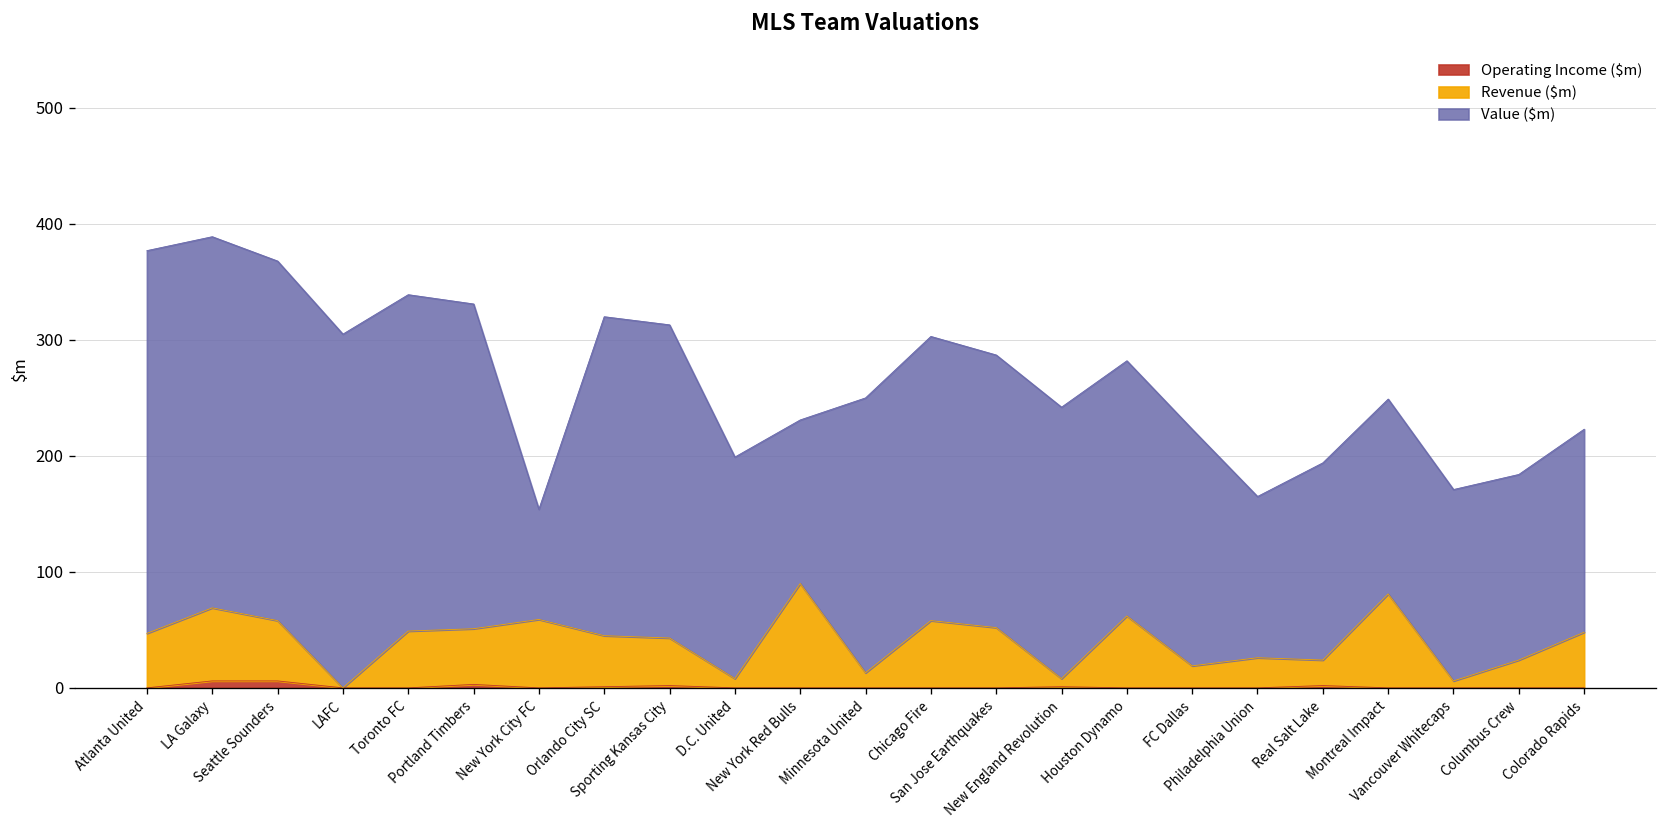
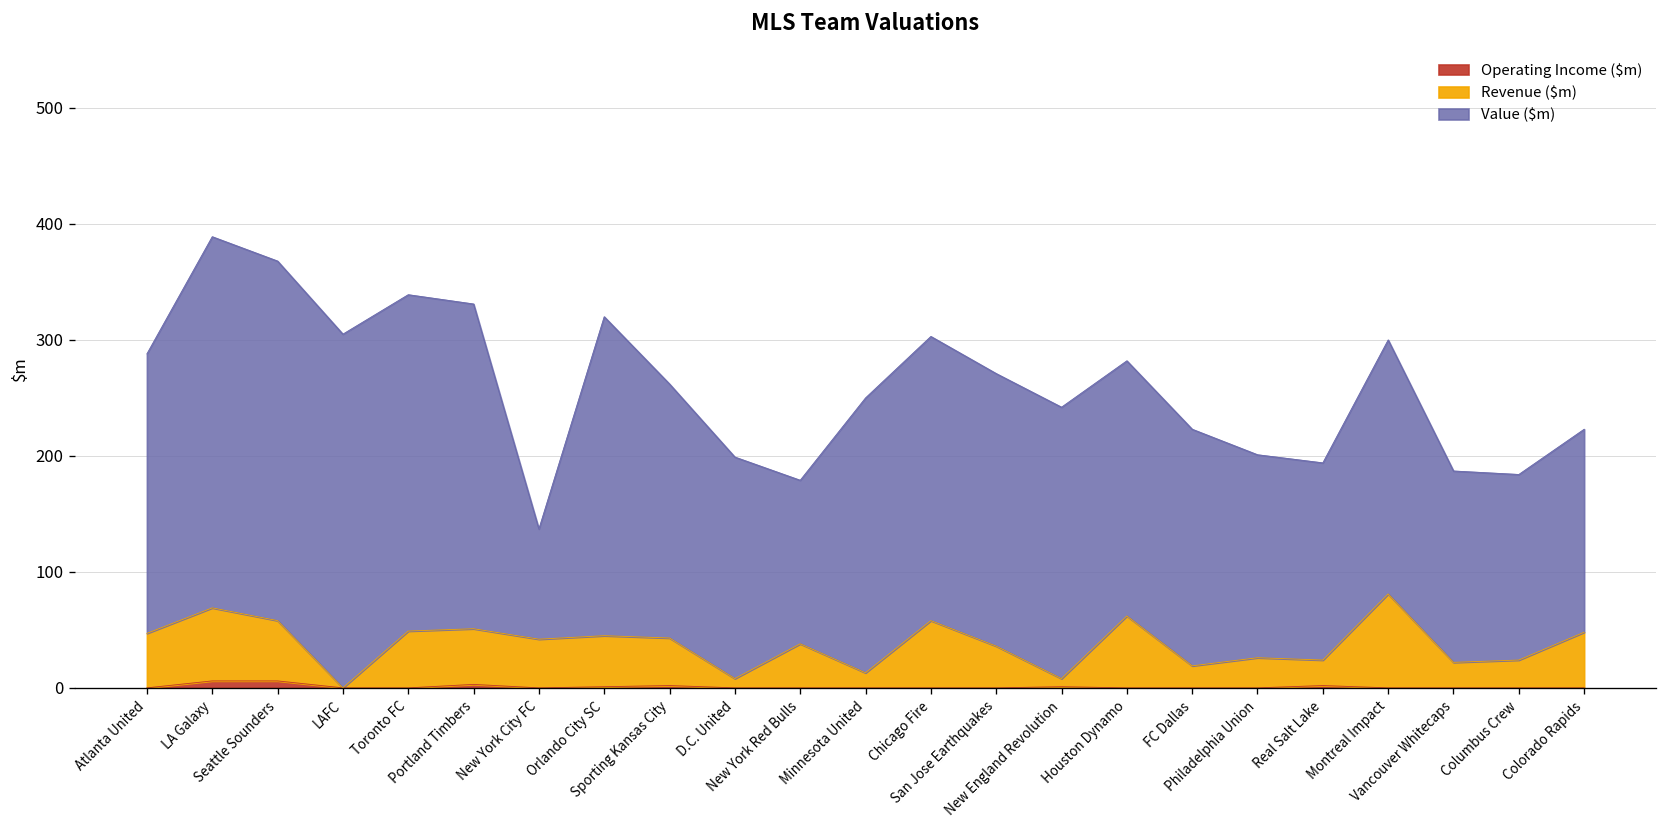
  {
    "Operating Income ($m)": {
      "Atlanta United": 0,
      "LA Galaxy": 10,
      "Seattle Sounders": 10,
      "Toronto FC": 0,
      "Portland Timbers": 0,
      "New York City FC": 0,
      "Orlando City SC": 0,
      "Sporting Kansas City": 0,
      "D.C. United": 0,
      "New York Red Bulls": 0,
      "Minnesota United": 0,
      "Chicago Fire": 0,
      "San Jose Earthquakes": 0,
      "New England Revolution": 0,
      "Houston Dynamo": 0,
      "FC Dallas": 0,
      "Philadelphia Union": 0,
      "Real Salt Lake": 0,
      "Montreal Impact": 0,
      "Vancouver Whitecaps": 0,
      "Columbus Crew": 0,
      "Colorado Rapids": 0
    },
    "Revenue ($m)": {
      "Atlanta United": 50,
      "LA Galaxy": 60,
      "Seattle Sounders": 50,
      "Toronto FC": 50,
      "Portland Timbers": 50,
-     "New York City FC": 60,
+     "New York City FC": 40,
      "Orlando City SC": 40,
      "Sporting Kansas City": 40,
      "D.C. United": 10,
-     "New York Red Bulls": 90,
+     "New York Red Bulls": 40,
      "Minnesota United": 10,
      "Chicago Fire": 60,
-     "San Jose Earthquakes": 50,
+     "San Jose Earthquakes": 40,
      "New England Revolution": 10,
      "Houston Dynamo": 60,
      "FC Dallas": 20,
      "Philadelphia Union": 30,
      "Real Salt Lake": 20,
      "Montreal Impact": 80,
-     "Vancouver Whitecaps": 10,
+     "Vancouver Whitecaps": 20,
      "Columbus Crew": 20,
      "Colorado Rapids": 50
    },
    "Value ($m)": {
-     "Atlanta United": 330,
+     "Atlanta United": 240,
      "LA Galaxy": 320,
      "Seattle Sounders": 310,
      "LAFC": 310,
      "Toronto FC": 290,
      "Portland Timbers": 280,
      "New York City FC": 100,
      "Orlando City SC": 280,
-     "Sporting Kansas City": 270,
+     "Sporting Kansas City": 220,
      "D.C. United": 190,
      "New York Red Bulls": 140,
      "Minnesota United": 240,
      "Chicago Fire": 250,
      "San Jose Earthquakes": 240,
      "New England Revolution": 230,
      "Houston Dynamo": 220,
      "FC Dallas": 200,
-     "Philadelphia Union": 140,
+     "Philadelphia Union": 180,
      "Real Salt Lake": 170,
-     "Montreal Impact": 170,
+     "Montreal Impact": 220,
      "Vancouver Whitecaps": 170,
      "Columbus Crew": 160,
      "Colorado Rapids": 180
    }
  }
